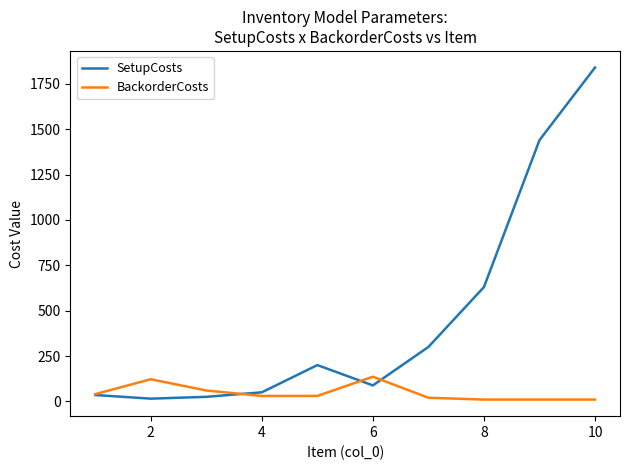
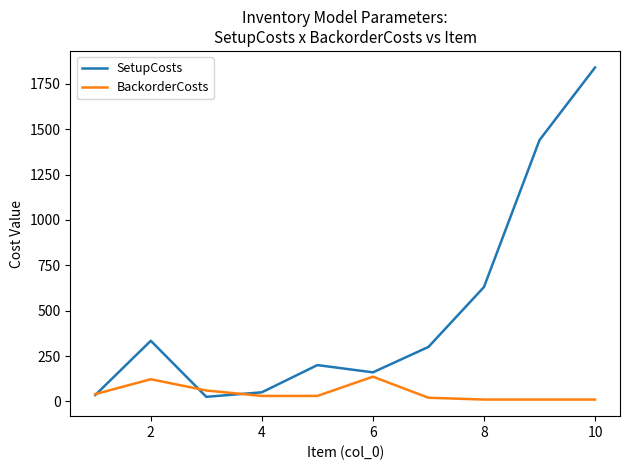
  {
    "SetupCosts": {
-     "2": 20,
+     "2": 330,
      "4": 50,
-     "6": 90,
+     "6": 160,
      "8": 630,
      "10": 1840
    },
    "BackorderCosts": {
      "2": 120,
      "4": 30,
      "6": 140,
      "8": 10,
      "10": 10
    }
  }
